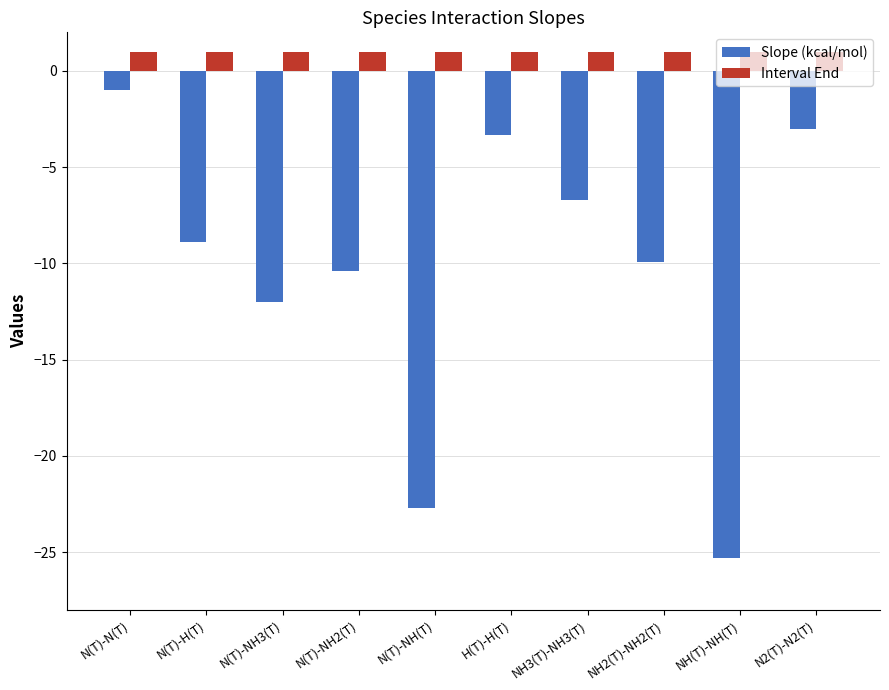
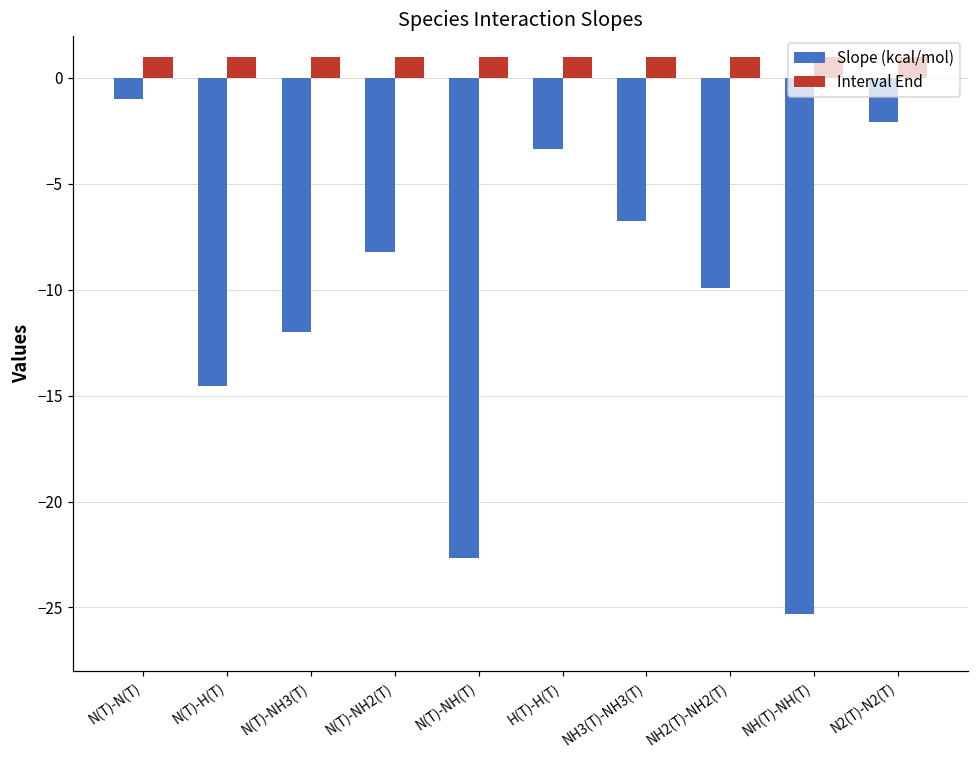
  {
    "Slope (kcal/mol)": {
      "N(T)-N(T)": -1.0,
-     "N(T)-H(T)": -8.9,
+     "N(T)-H(T)": -14.6,
      "N(T)-NH3(T)": -12.0,
-     "N(T)-NH2(T)": -10.4,
+     "N(T)-NH2(T)": -8.2,
      "N(T)-NH(T)": -22.7,
      "H(T)-H(T)": -3.4,
      "NH3(T)-NH3(T)": -6.7,
      "NH2(T)-NH2(T)": -9.9,
      "NH(T)-NH(T)": -25.3,
-     "N2(T)-N2(T)": -3.0
+     "N2(T)-N2(T)": -2.1
    },
    "Interval End": {
      "N(T)-N(T)": 1.0,
      "N(T)-H(T)": 1.0,
      "N(T)-NH3(T)": 1.0,
      "N(T)-NH2(T)": 1.0,
      "N(T)-NH(T)": 1.0,
      "H(T)-H(T)": 1.0,
      "NH3(T)-NH3(T)": 1.0,
      "NH2(T)-NH2(T)": 1.0
    }
  }
